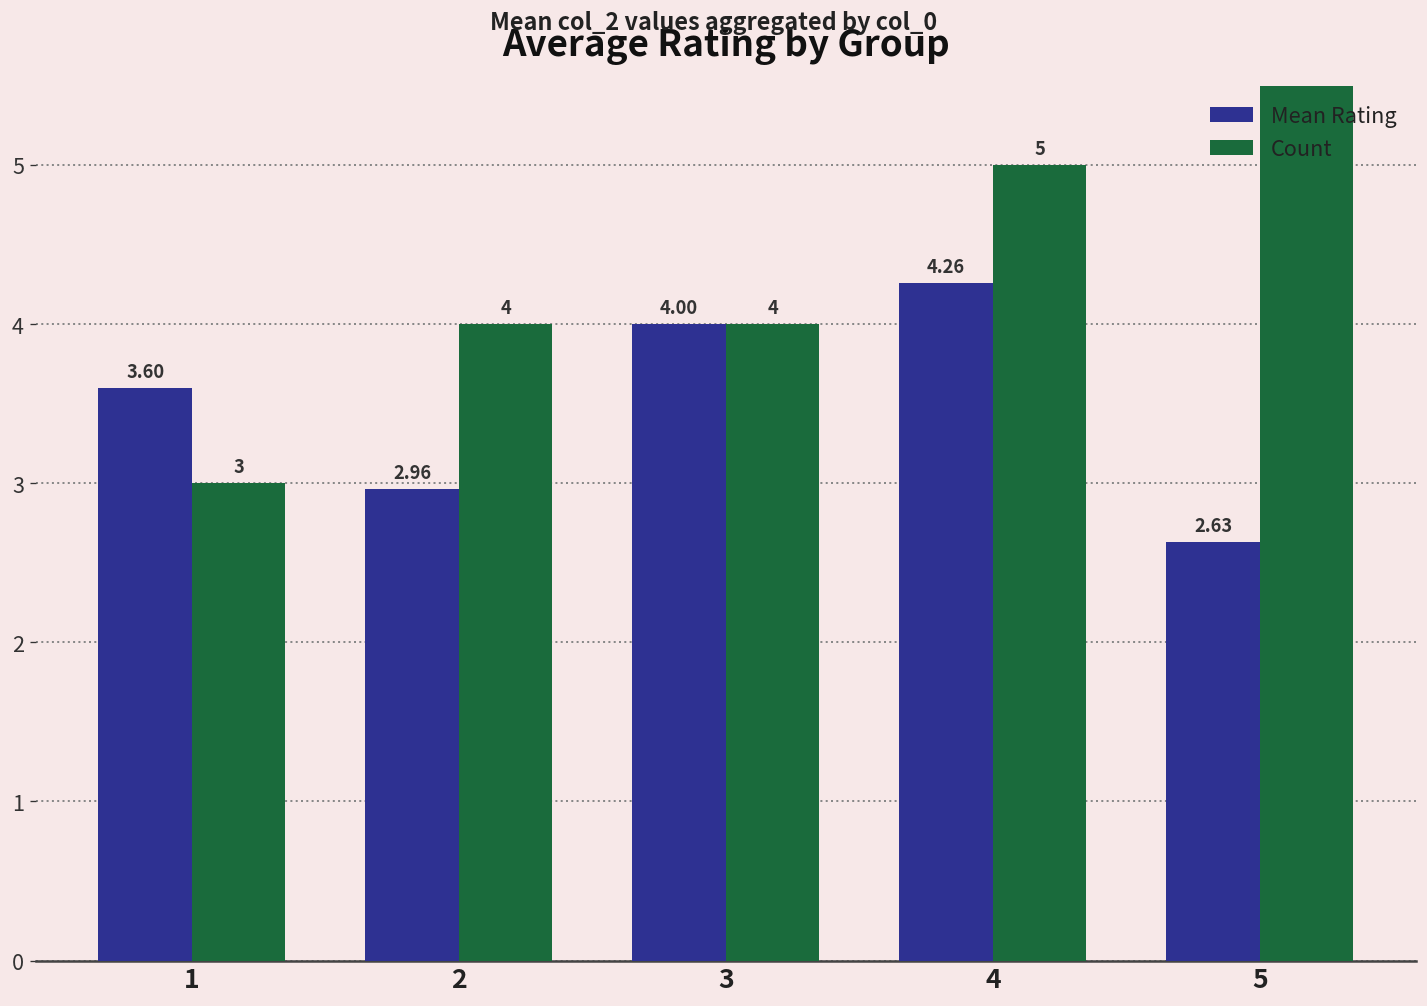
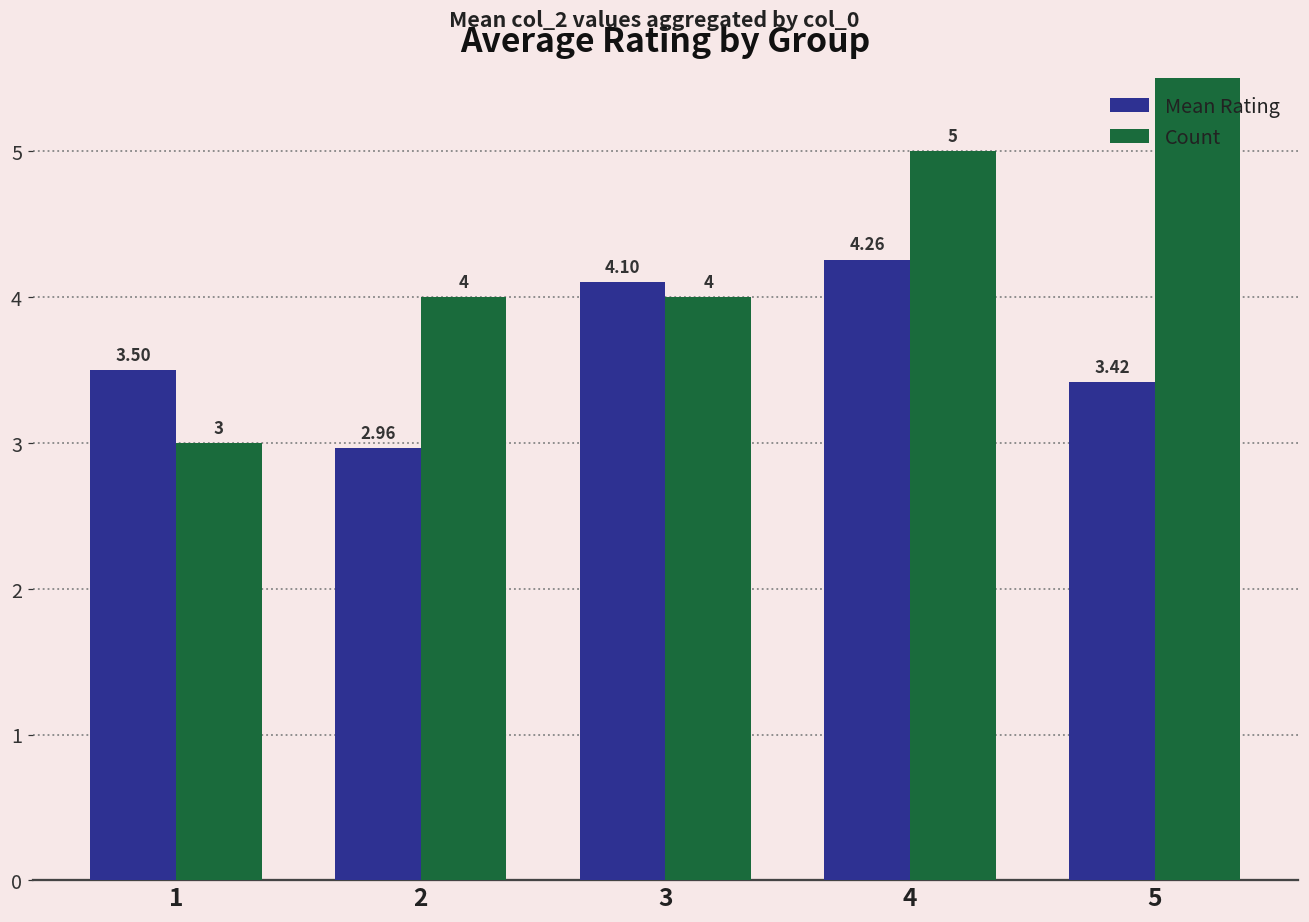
  {
    "Mean Rating": {
-     "1": 3.60,
+     "1": 3.50,
      "2": 2.96,
-     "3": 4.00,
+     "3": 4.10,
      "4": 4.26,
-     "5": 2.63
+     "5": 3.42
    },
    "Count": {
      "1": 3,
      "2": 4,
      "3": 4,
      "4": 5
    }
  }
